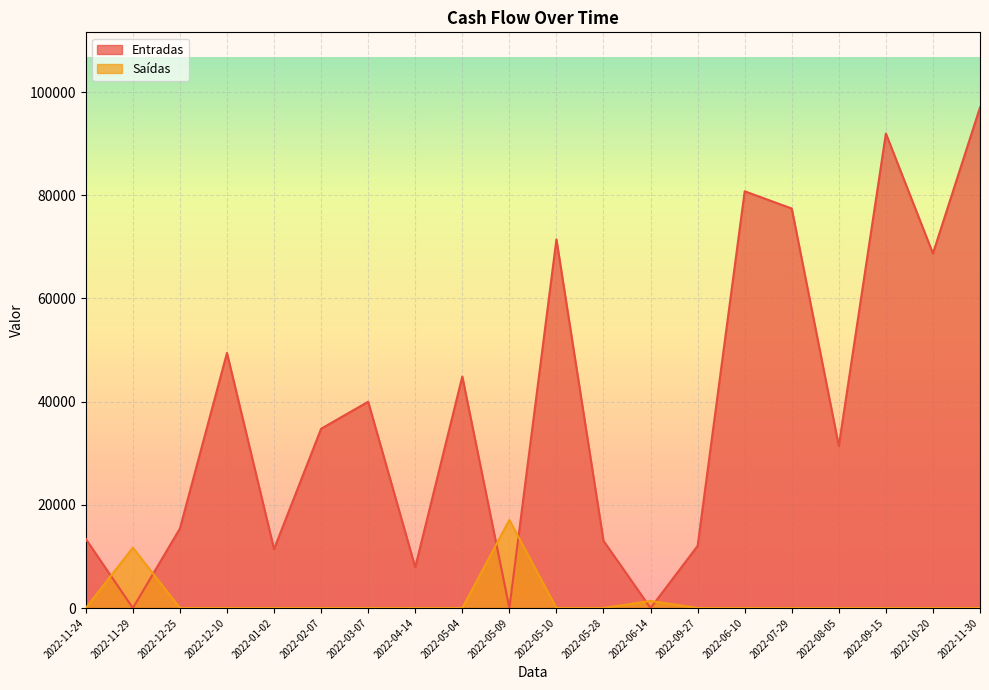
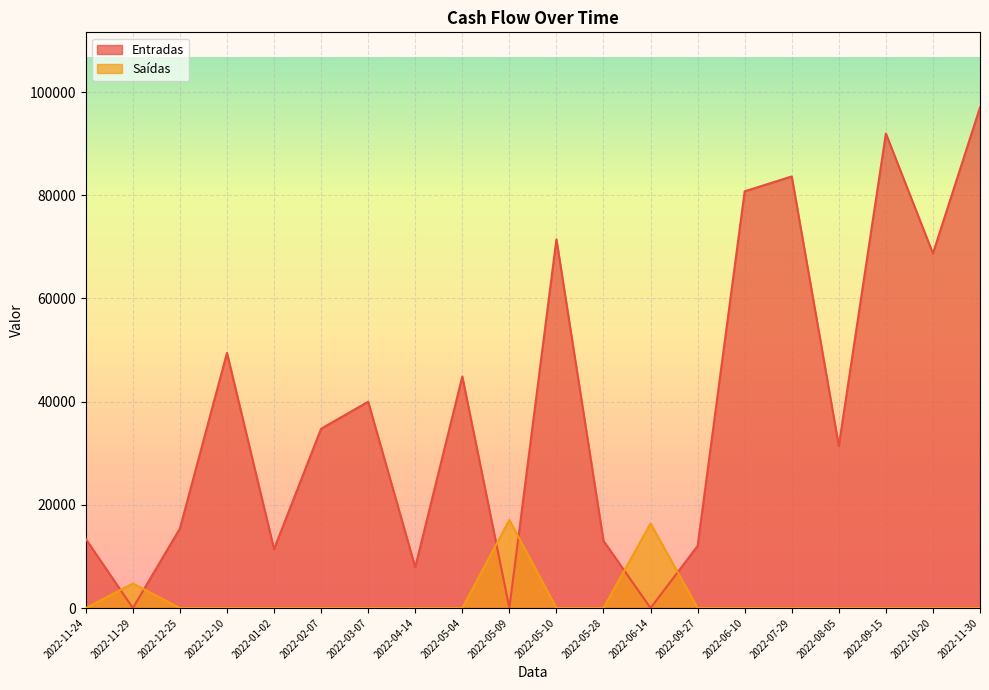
  {
    "Entradas": {
      "2022-11-24": 13000,
      "2022-11-29": 0,
      "2022-12-25": 15000,
      "2022-12-10": 49000,
      "2022-01-02": 11000,
      "2022-02-07": 35000,
      "2022-03-07": 40000,
      "2022-04-14": 8000,
      "2022-05-04": 45000,
      "2022-05-09": 0,
      "2022-05-10": 71000,
      "2022-05-28": 13000,
      "2022-06-14": 0,
      "2022-09-27": 12000,
      "2022-06-10": 81000,
-     "2022-07-29": 77000,
+     "2022-07-29": 84000,
      "2022-08-05": 31000,
      "2022-09-15": 92000,
      "2022-10-20": 69000,
      "2022-11-30": 97000
    },
    "Saídas": {
      "2022-11-24": 0,
-     "2022-11-29": 12000,
+     "2022-11-29": 5000,
      "2022-12-25": 0,
      "2022-12-10": 0,
      "2022-01-02": 0,
      "2022-02-07": 0,
      "2022-03-07": 0,
      "2022-04-14": 0,
      "2022-05-04": 0,
      "2022-05-09": 17000,
      "2022-05-10": 0,
      "2022-05-28": 0,
-     "2022-06-14": 1000,
+     "2022-06-14": 16000,
      "2022-09-27": 0,
      "2022-06-10": 0,
      "2022-07-29": 0,
      "2022-08-05": 0,
      "2022-09-15": 0,
      "2022-10-20": 0,
      "2022-11-30": 0
    }
  }
